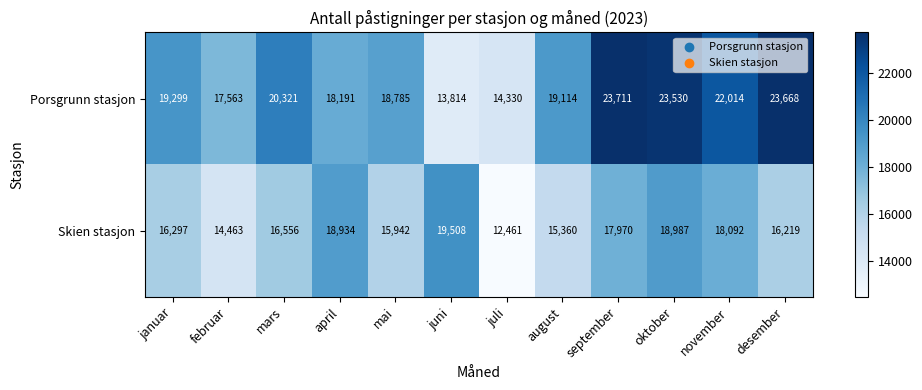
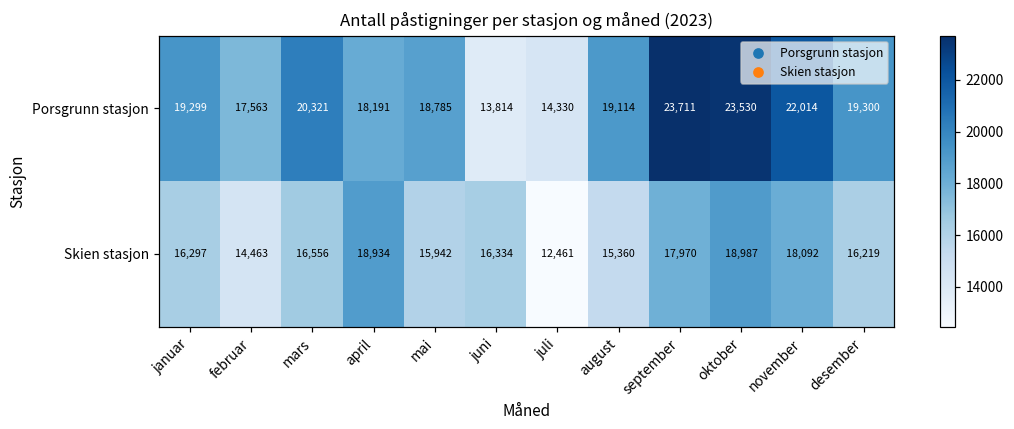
  {
    "Porsgrunn stasjon": {
      "januar": "19,299",
      "februar": "17,563",
      "mars": "20,321",
      "april": "18,191",
      "mai": "18,785",
      "juni": "13,814",
      "juli": "14,330",
      "august": "19,114",
      "september": "23,711",
      "oktober": "23,530",
      "november": "22,014",
-     "desember": "23,668"
+     "desember": "19,300"
    },
    "Skien stasjon": {
      "januar": "16,297",
      "februar": "14,463",
      "mars": "16,556",
      "april": "18,934",
      "mai": "15,942",
-     "juni": "19,508",
+     "juni": "16,334",
      "juli": "12,461",
      "august": "15,360",
      "september": "17,970",
      "oktober": "18,987",
      "november": "18,092",
      "desember": "16,219"
    }
  }
